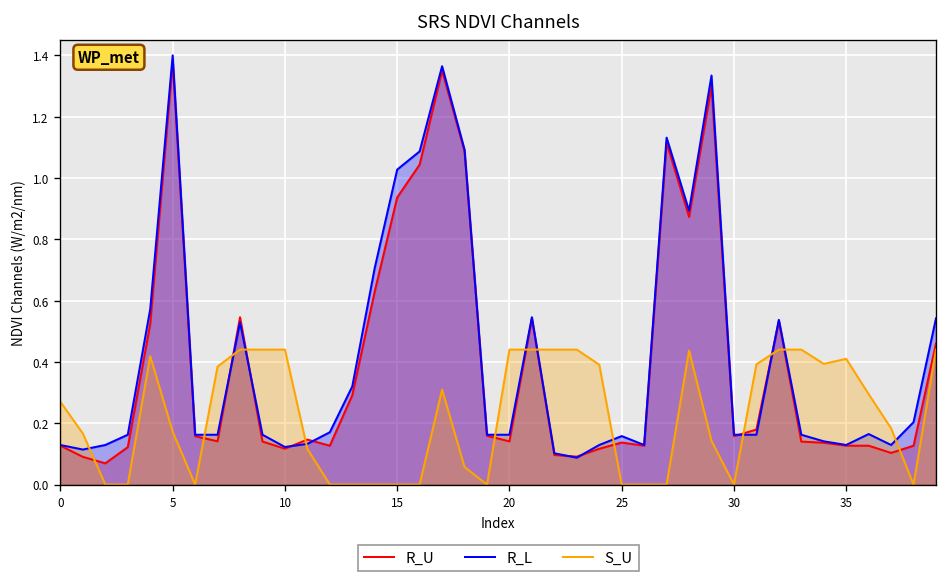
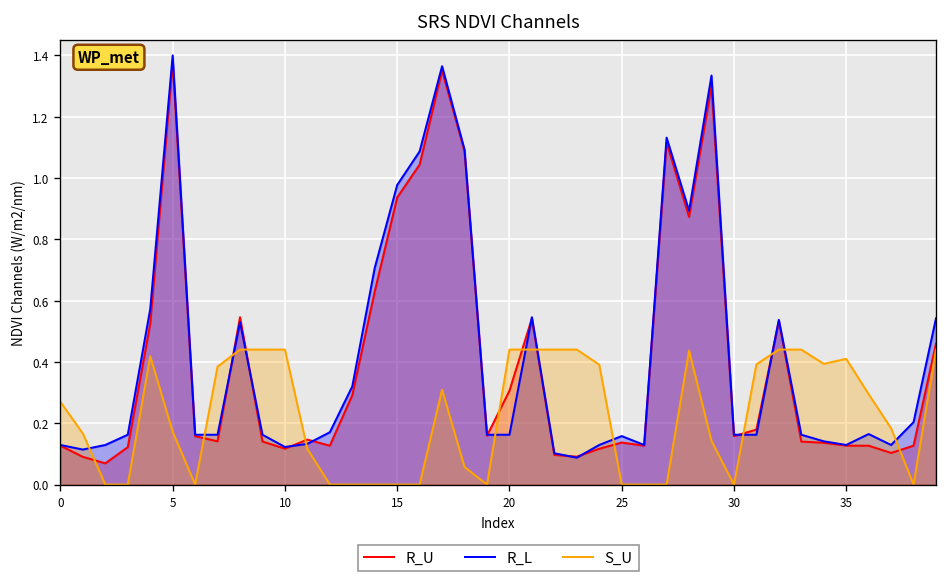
  {
    "R_U": {
      "5": 1.38,
      "15": 0.94,
-     "20": 0.14,
+     "20": 0.31,
      "25": 0.14
    },
    "R_L": {
      "5": 1.40,
-     "15": 1.03,
+     "15": 0.98,
      "20": 0.16,
      "25": 0.16
    },
    "S_U": {
      "0": 0.27,
      "5": 0.17,
      "10": 0.44,
      "15": 0.00,
      "20": 0.44,
      "25": 0.00,
      "30": 0.00,
      "35": 0.41
    }
  }
